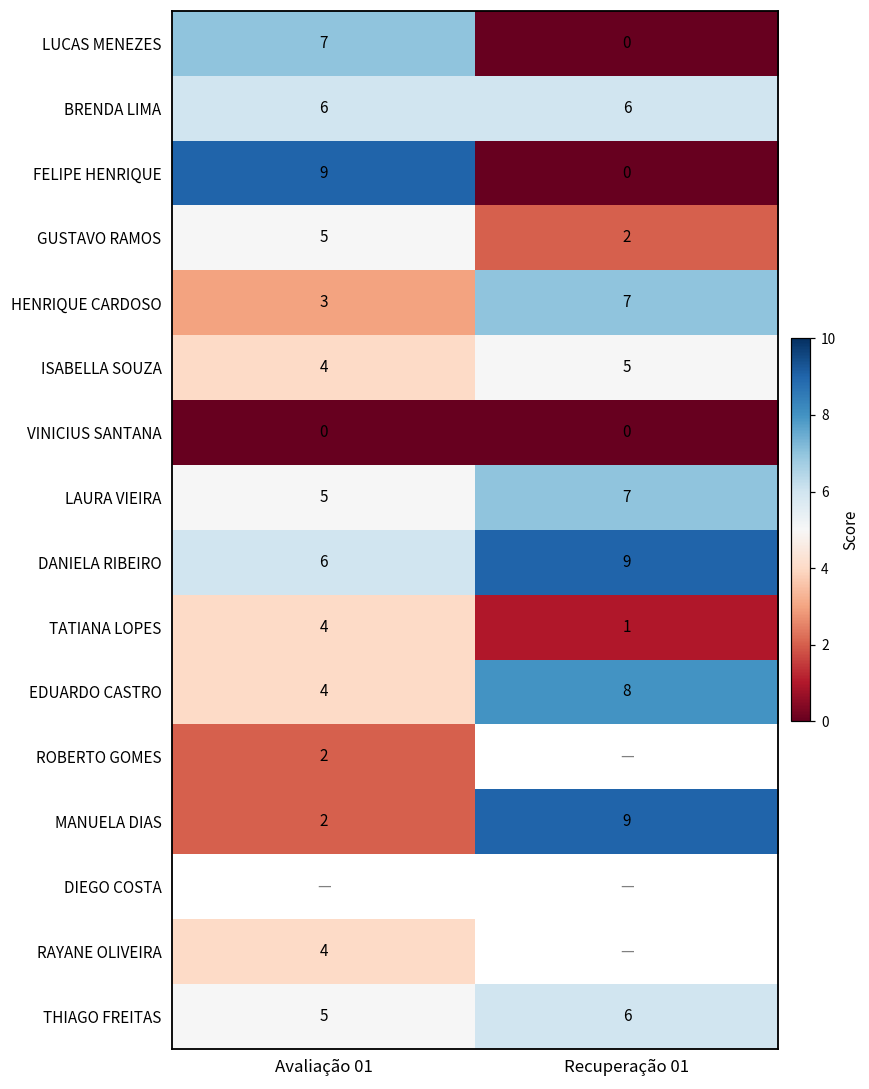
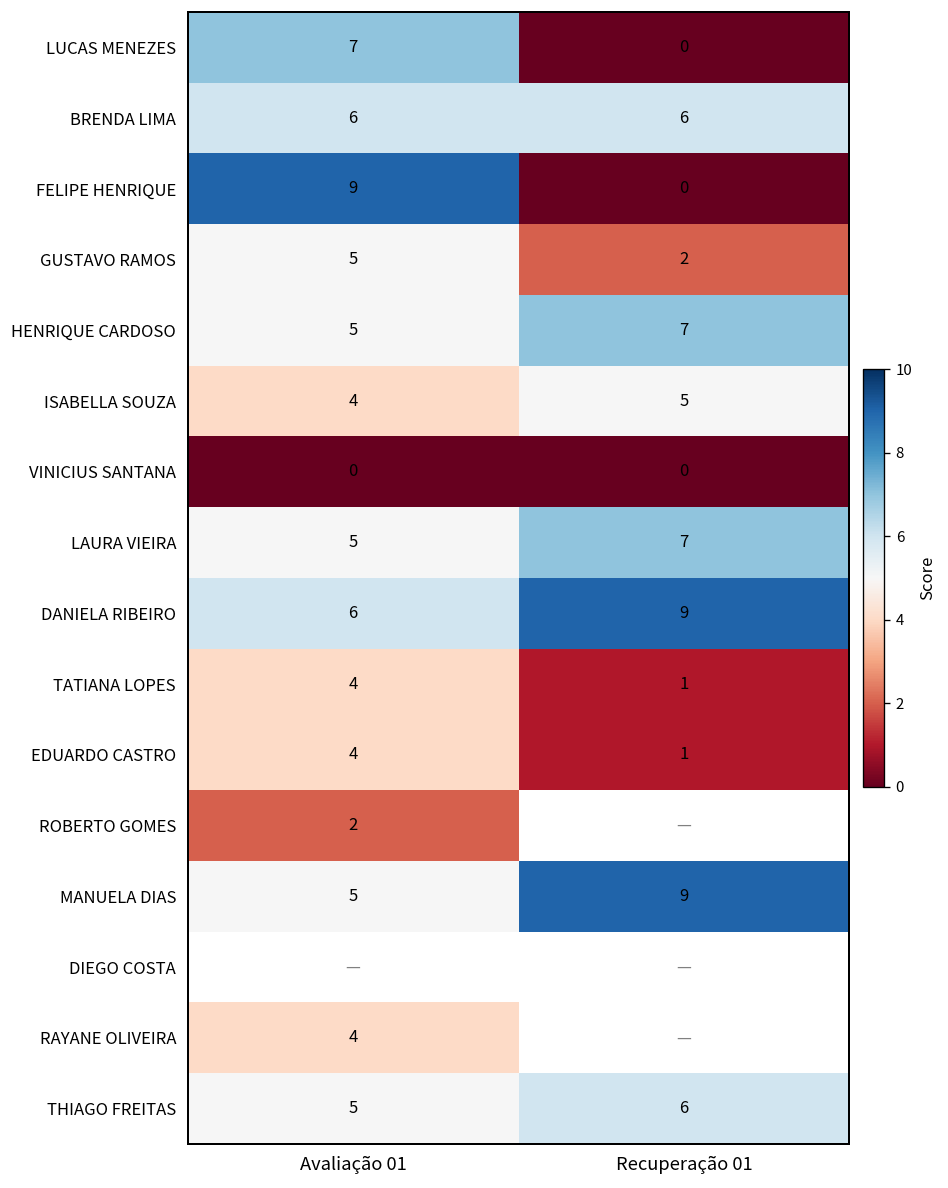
  {
    "LUCAS MENEZES": {
      "Avaliação 01": 7,
      "Recuperação 01": 0
    },
    "BRENDA LIMA": {
      "Avaliação 01": 6,
      "Recuperação 01": 6
    },
    "FELIPE HENRIQUE": {
      "Avaliação 01": 9,
      "Recuperação 01": 0
    },
    "GUSTAVO RAMOS": {
      "Avaliação 01": 5,
      "Recuperação 01": 2
    },
    "HENRIQUE CARDOSO": {
-     "Avaliação 01": 3,
+     "Avaliação 01": 5,
      "Recuperação 01": 7
    },
    "ISABELLA SOUZA": {
      "Avaliação 01": 4,
      "Recuperação 01": 5
    },
    "VINICIUS SANTANA": {
      "Avaliação 01": 0,
      "Recuperação 01": 0
    },
    "LAURA VIEIRA": {
      "Avaliação 01": 5,
      "Recuperação 01": 7
    },
    "DANIELA RIBEIRO": {
      "Avaliação 01": 6,
      "Recuperação 01": 9
    },
    "TATIANA LOPES": {
      "Avaliação 01": 4,
      "Recuperação 01": 1
    },
    "EDUARDO CASTRO": {
      "Avaliação 01": 4,
-     "Recuperação 01": 8
+     "Recuperação 01": 1
    },
    "ROBERTO GOMES": {
      "Avaliação 01": 2
    },
    "MANUELA DIAS": {
-     "Avaliação 01": 2,
+     "Avaliação 01": 5,
      "Recuperação 01": 9
    },
    "RAYANE OLIVEIRA": {
      "Avaliação 01": 4
    },
    "THIAGO FREITAS": {
      "Avaliação 01": 5,
      "Recuperação 01": 6
    }
  }
